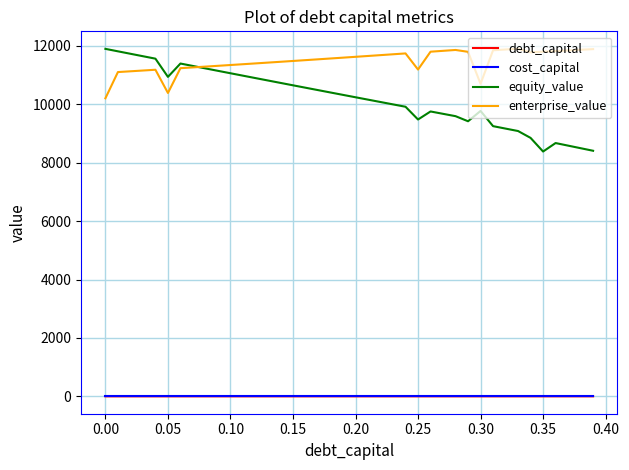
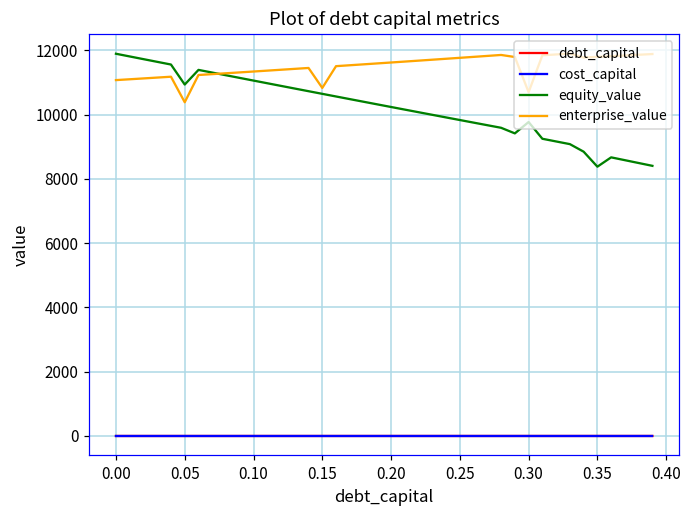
  {
    "cost_capital": {
      "0.00": 0,
      "0.05": 0,
      "0.10": 0,
      "0.15": 0,
      "0.20": 0,
      "0.25": 0,
      "0.30": 0,
      "0.35": 0
    },
    "equity_value": {
      "0.00": 11900,
      "0.05": 10900,
      "0.10": 11100,
      "0.15": 10600,
      "0.20": 10200,
-     "0.25": 9500,
+     "0.25": 9800,
      "0.35": 8400
    },
    "enterprise_value": {
-     "0.00": 10200,
+     "0.00": 11100,
      "0.05": 10400,
      "0.10": 11300,
-     "0.15": 11500,
+     "0.15": 10800,
      "0.20": 11600,
-     "0.25": 11200
+     "0.25": 11800
    }
  }
